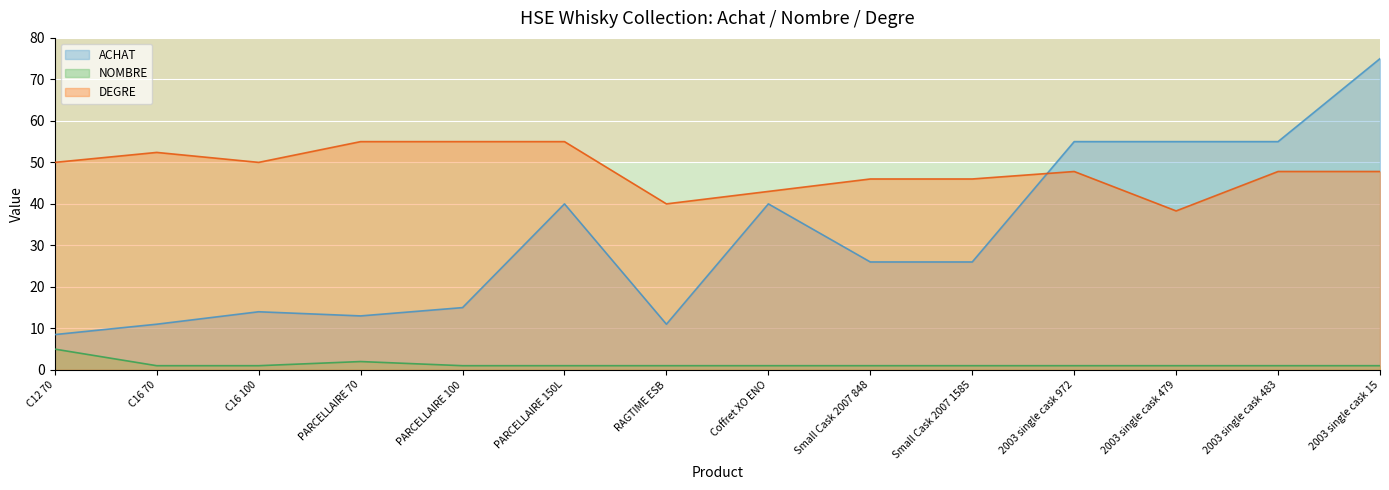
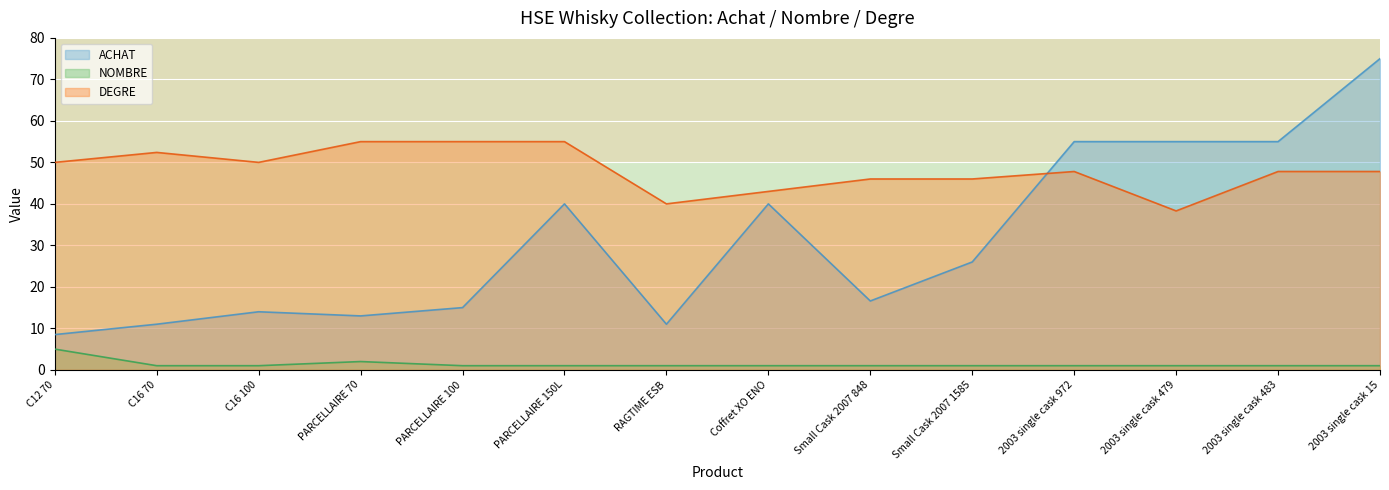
  {
    "ACHAT": {
      "C12 70": 9,
      "C16 70": 11,
      "C16 100": 14,
      "PARCELLAIRE 70": 13,
      "PARCELLAIRE 100": 15,
      "PARCELLAIRE 150L": 40,
      "RAGTIME ESB": 11,
      "Coffret XO ENO": 40,
-     "Small Cask 2007 848": 26,
+     "Small Cask 2007 848": 17,
      "Small Cask 2007 1585": 26,
      "2003 single cask 972": 55,
      "2003 single cask 479": 55,
      "2003 single cask 483": 55,
      "2003 single cask 15": 75
    },
    "NOMBRE": {
      "C12 70": 5,
      "C16 70": 1,
      "C16 100": 1,
      "PARCELLAIRE 70": 2,
      "PARCELLAIRE 100": 1,
      "PARCELLAIRE 150L": 1,
      "RAGTIME ESB": 1,
      "Coffret XO ENO": 1,
      "Small Cask 2007 848": 1,
      "Small Cask 2007 1585": 1,
      "2003 single cask 972": 1,
      "2003 single cask 479": 1,
      "2003 single cask 483": 1,
      "2003 single cask 15": 1
    },
    "DEGRE": {
      "C12 70": 50,
      "C16 70": 52,
      "C16 100": 50,
      "PARCELLAIRE 70": 55,
      "PARCELLAIRE 100": 55,
      "PARCELLAIRE 150L": 55,
      "RAGTIME ESB": 40,
      "Coffret XO ENO": 43,
      "Small Cask 2007 848": 46,
      "Small Cask 2007 1585": 46,
      "2003 single cask 972": 48,
      "2003 single cask 479": 38,
      "2003 single cask 483": 48,
      "2003 single cask 15": 48
    }
  }
